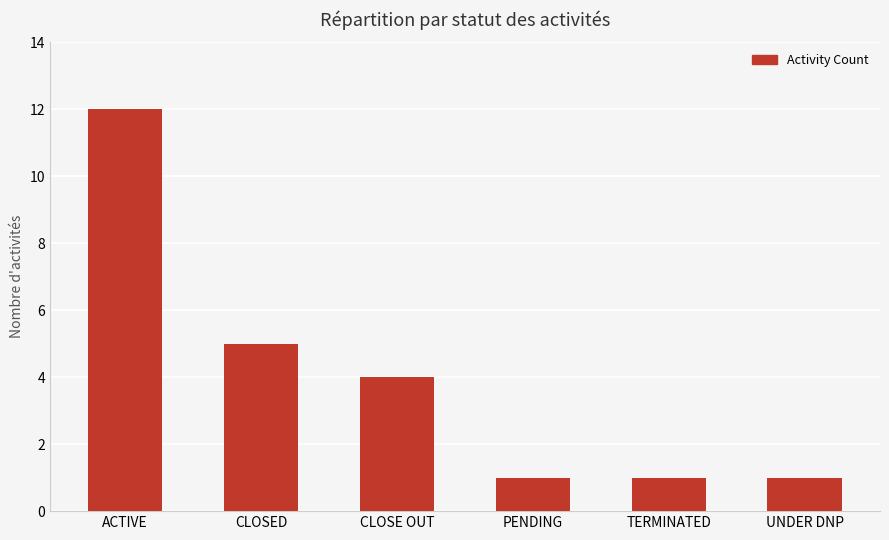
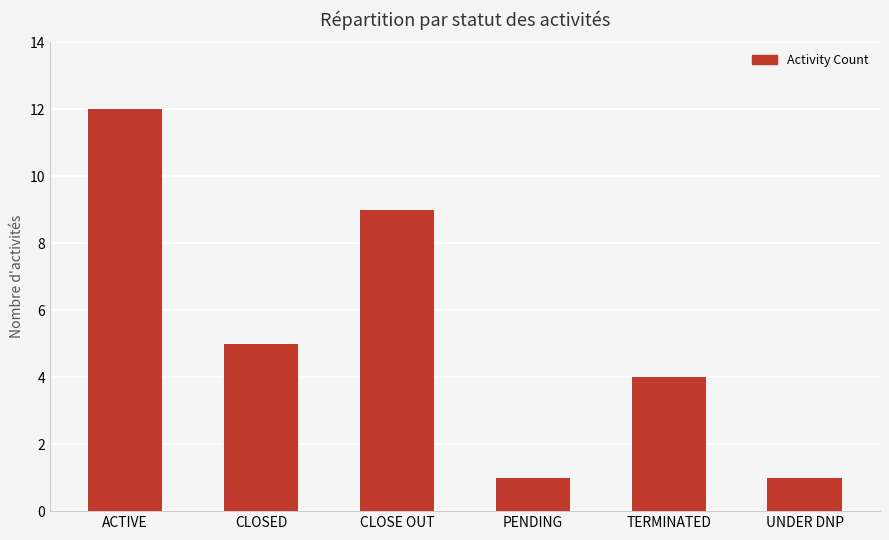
  {
    "ACTIVE": 12,
    "CLOSED": 5,
-   "CLOSE OUT": 4,
+   "CLOSE OUT": 9,
    "PENDING": 1,
-   "TERMINATED": 1,
+   "TERMINATED": 4,
    "UNDER DNP": 1
  }
